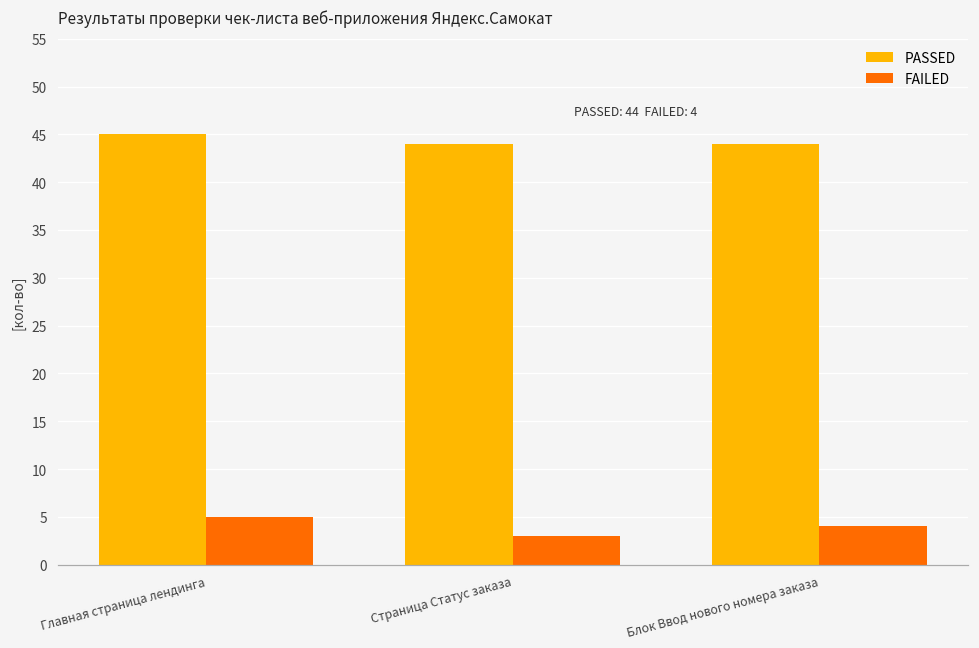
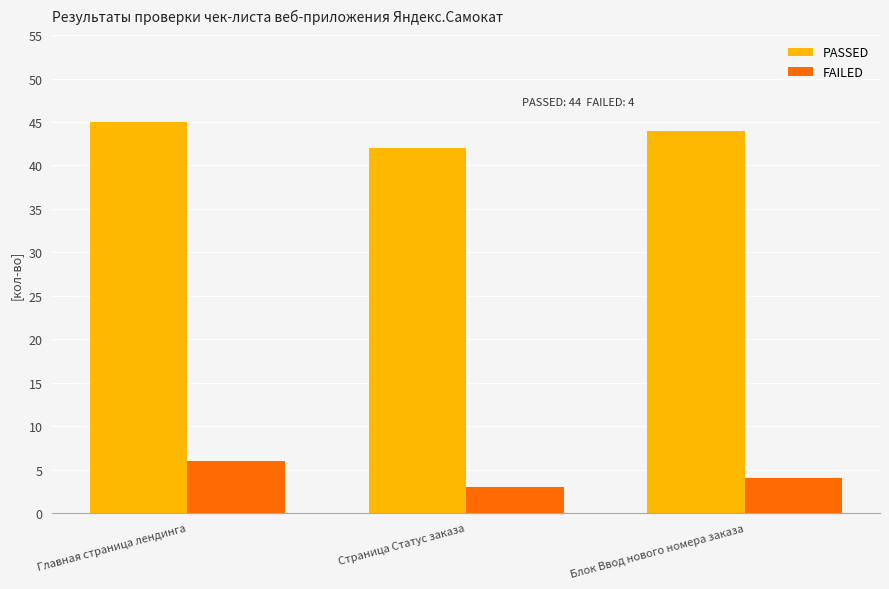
  {
    "PASSED": {
      "Главная страница лендинга": 45,
-     "Страница Статус заказа": 44,
+     "Страница Статус заказа": 42,
      "Блок Ввод нового номера заказа": 44
    },
    "FAILED": {
-     "Главная страница лендинга": 5,
+     "Главная страница лендинга": 6,
      "Страница Статус заказа": 3,
      "Блок Ввод нового номера заказа": 4
    }
  }
